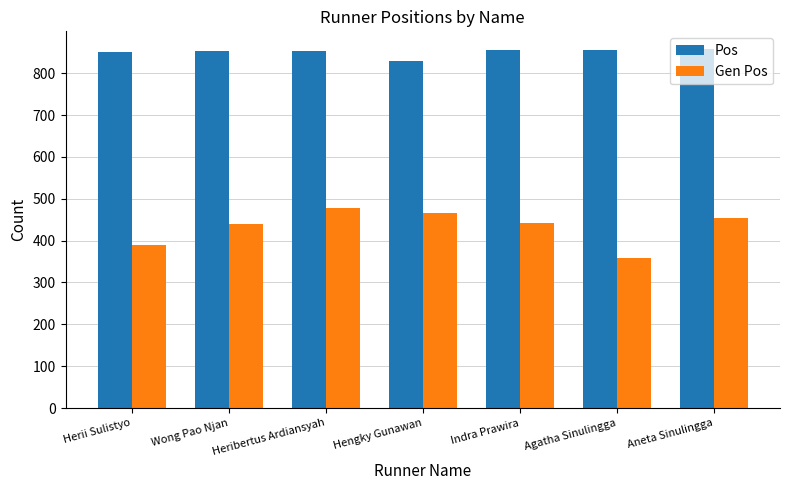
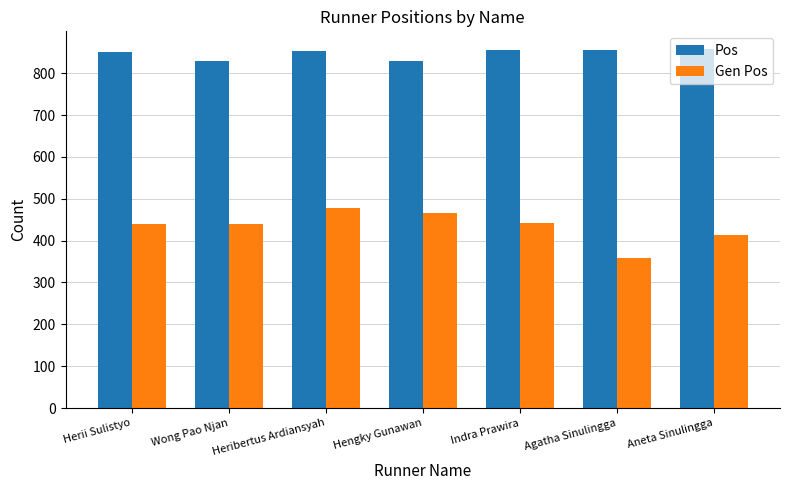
  {
    "Pos": {
      "Herii Sulistyo": 850,
-     "Wong Pao Njan": 850,
+     "Wong Pao Njan": 830,
      "Heribertus Ardiansyah": 850,
      "Hengky Gunawan": 830,
      "Indra Prawira": 860,
      "Agatha Sinulingga": 860
    },
    "Gen Pos": {
-     "Herii Sulistyo": 390,
+     "Herii Sulistyo": 440,
      "Wong Pao Njan": 440,
      "Heribertus Ardiansyah": 480,
      "Hengky Gunawan": 470,
      "Indra Prawira": 440,
      "Agatha Sinulingga": 360,
-     "Aneta Sinulingga": 450
+     "Aneta Sinulingga": 410
    }
  }
